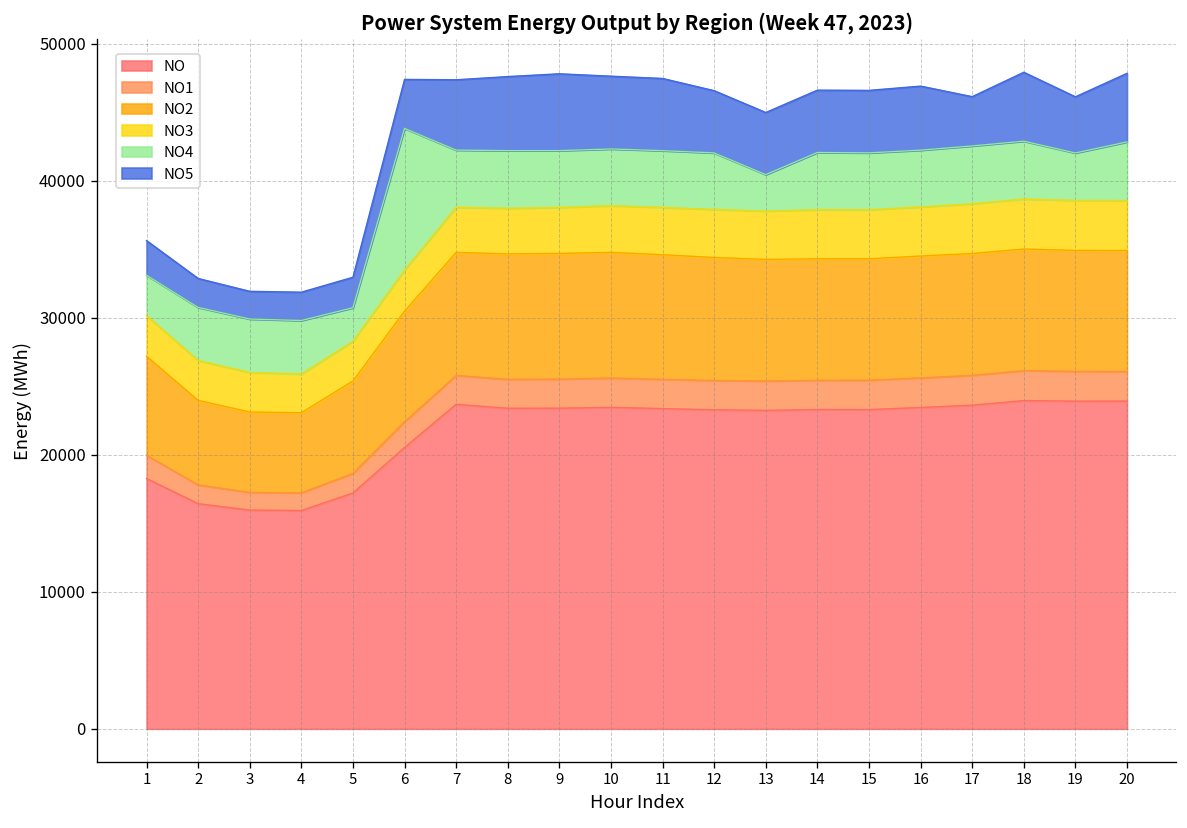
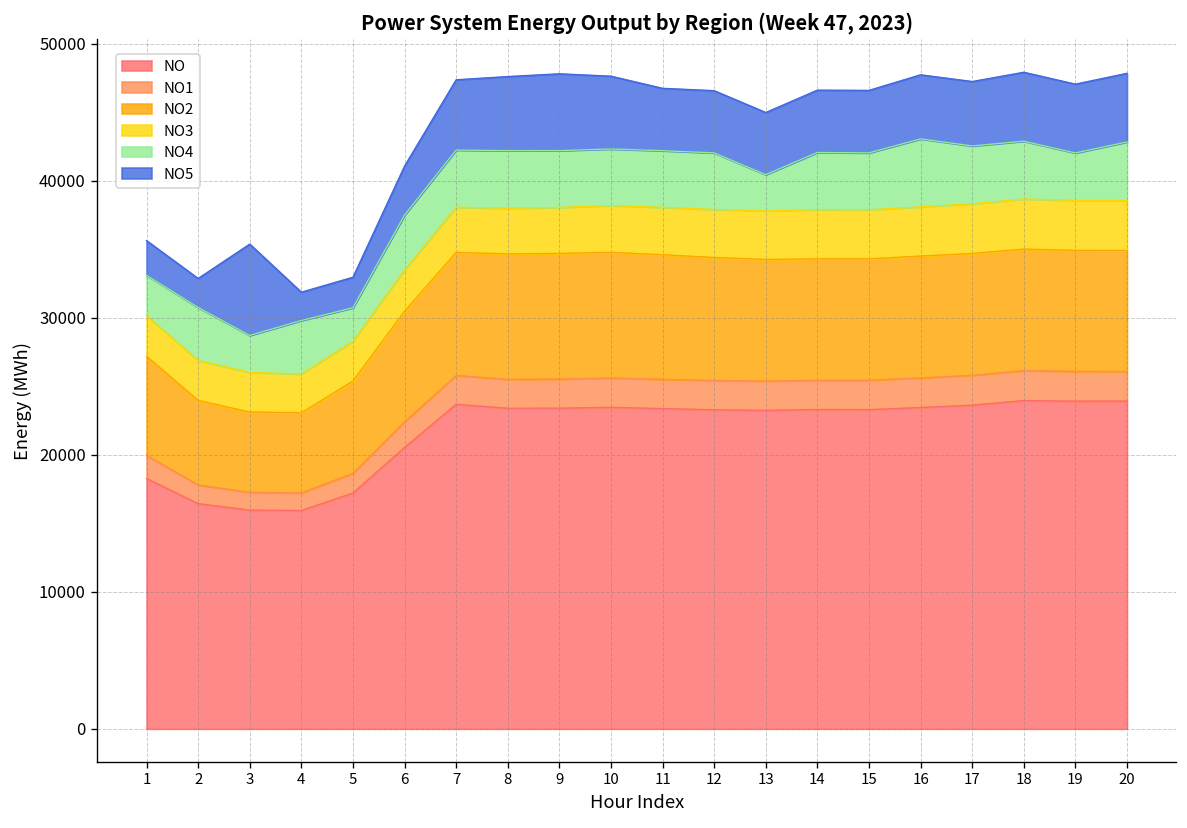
  {
    "NO4": {
      "1": 2900,
      "2": 3900,
-     "3": 3900,
+     "3": 2700,
      "4": 3900,
      "5": 2400,
-     "6": 10300,
+     "6": 4000,
      "7": 4200,
      "8": 4200,
      "9": 4100,
      "10": 4100,
      "11": 4100,
      "12": 4100,
      "13": 2700,
      "14": 4200,
      "15": 4200,
-     "16": 4100,
+     "16": 5000,
      "17": 4200,
      "18": 4200,
      "19": 3500,
      "20": 4300
    },
    "NO5": {
      "1": 2500,
      "2": 2100,
-     "3": 2000,
+     "3": 6700,
      "4": 2100,
      "5": 2200,
      "6": 3600,
      "7": 5100,
      "8": 5400,
      "9": 5600,
      "10": 5300,
-     "11": 5300,
+     "11": 4600,
      "12": 4500,
      "13": 4500,
      "14": 4500,
      "15": 4600,
      "16": 4700,
-     "17": 3600,
+     "17": 4700,
      "18": 5000,
-     "19": 4100,
+     "19": 5000,
      "20": 5000
    }
  }
